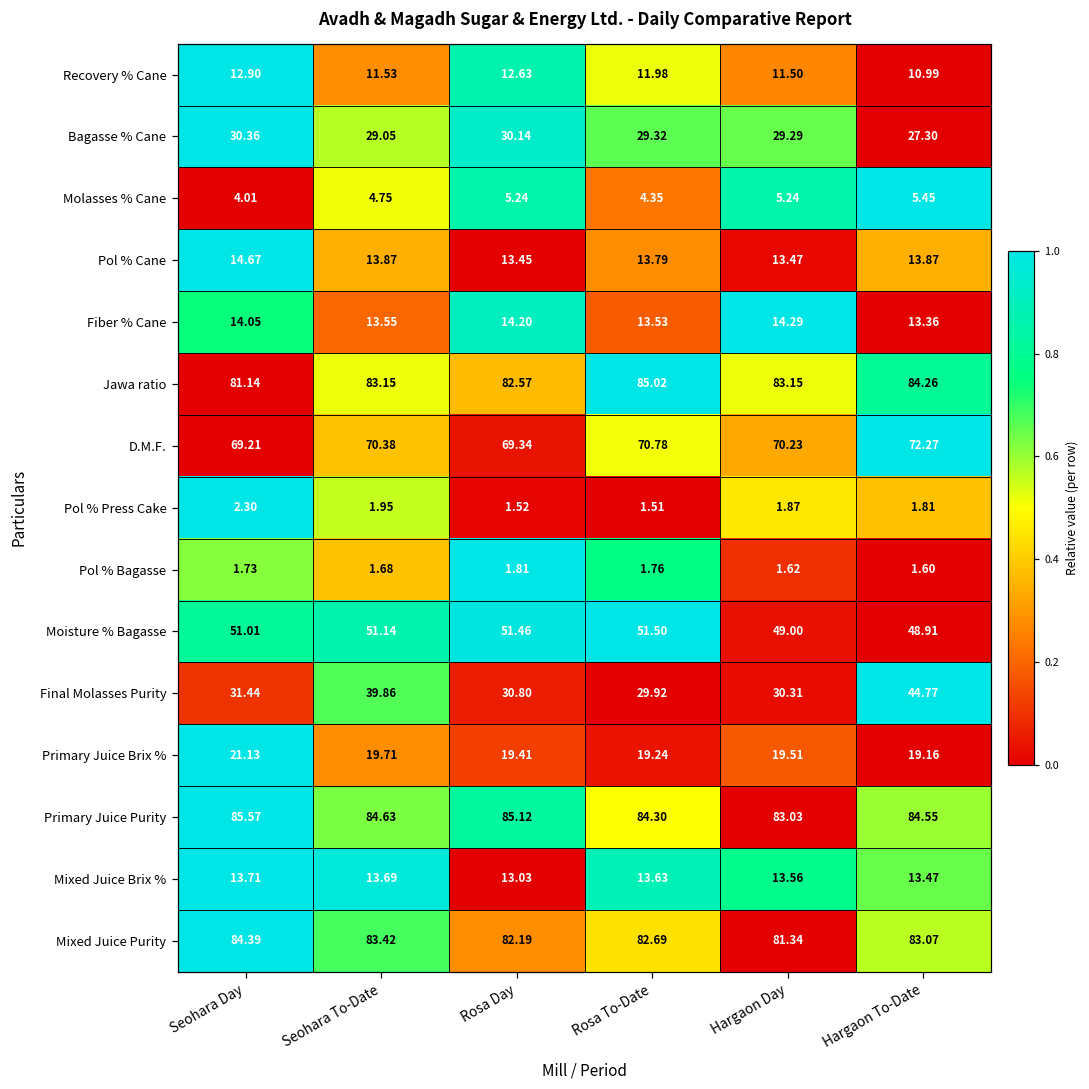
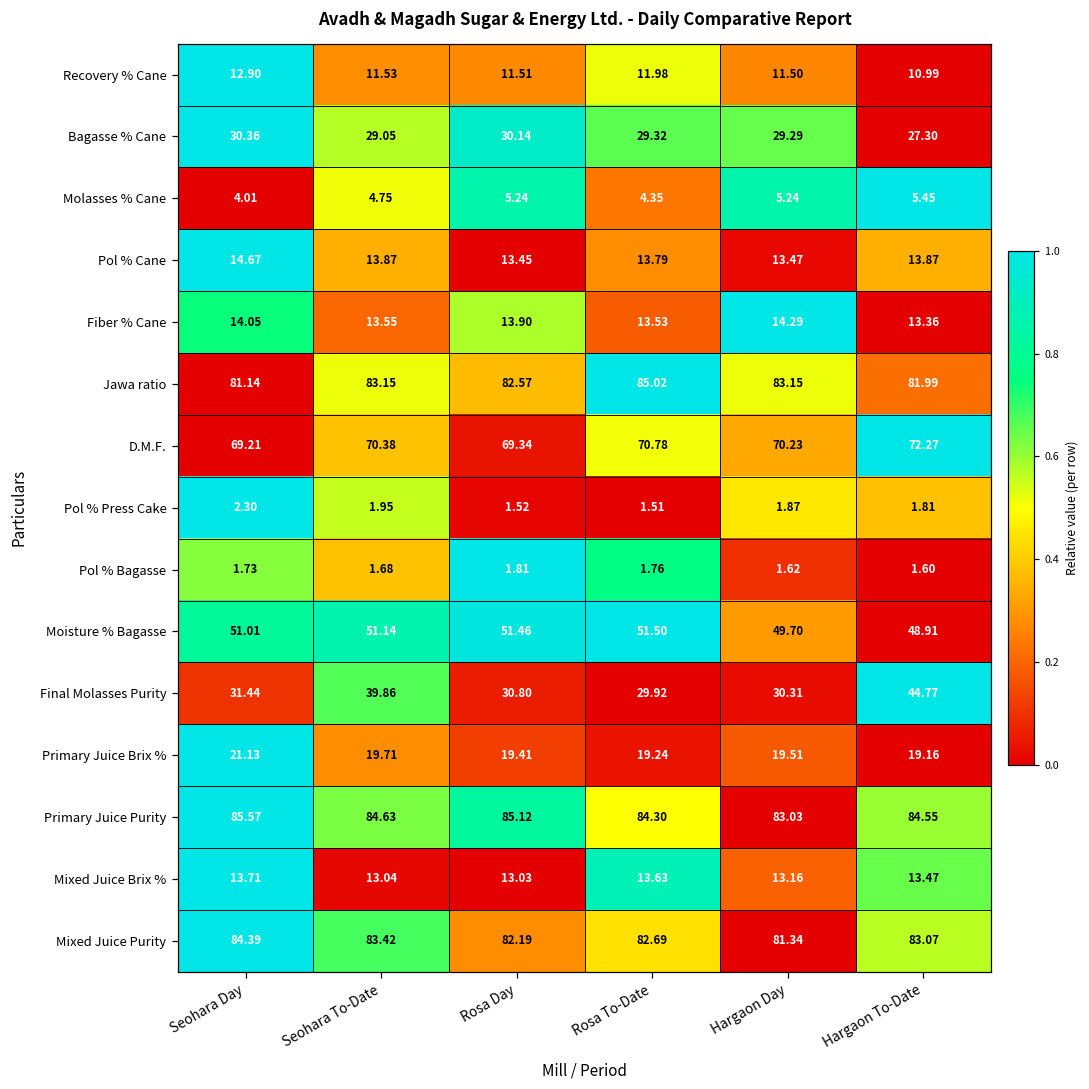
  {
    "Recovery % Cane": {
      "Seohara Day": 12.90,
      "Seohara To-Date": 11.53,
-     "Rosa Day": 12.63,
+     "Rosa Day": 11.51,
      "Rosa To-Date": 11.98,
      "Hargaon Day": 11.50,
      "Hargaon To-Date": 10.99
    },
    "Bagasse % Cane": {
      "Seohara Day": 30.36,
      "Seohara To-Date": 29.05,
      "Rosa Day": 30.14,
      "Rosa To-Date": 29.32,
      "Hargaon Day": 29.29,
      "Hargaon To-Date": 27.30
    },
    "Molasses % Cane": {
      "Seohara Day": 4.01,
      "Seohara To-Date": 4.75,
      "Rosa Day": 5.24,
      "Rosa To-Date": 4.35,
      "Hargaon Day": 5.24,
      "Hargaon To-Date": 5.45
    },
    "Pol % Cane": {
      "Seohara Day": 14.67,
      "Seohara To-Date": 13.87,
      "Rosa Day": 13.45,
      "Rosa To-Date": 13.79,
      "Hargaon Day": 13.47,
      "Hargaon To-Date": 13.87
    },
    "Fiber % Cane": {
      "Seohara Day": 14.05,
      "Seohara To-Date": 13.55,
-     "Rosa Day": 14.20,
+     "Rosa Day": 13.90,
      "Rosa To-Date": 13.53,
      "Hargaon Day": 14.29,
      "Hargaon To-Date": 13.36
    },
    "Jawa ratio": {
      "Seohara Day": 81.14,
      "Seohara To-Date": 83.15,
      "Rosa Day": 82.57,
      "Rosa To-Date": 85.02,
      "Hargaon Day": 83.15,
-     "Hargaon To-Date": 84.26
+     "Hargaon To-Date": 81.99
    },
    "D.M.F.": {
      "Seohara Day": 69.21,
      "Seohara To-Date": 70.38,
      "Rosa Day": 69.34,
      "Rosa To-Date": 70.78,
      "Hargaon Day": 70.23,
      "Hargaon To-Date": 72.27
    },
    "Pol % Press Cake": {
      "Seohara Day": 2.30,
      "Seohara To-Date": 1.95,
      "Rosa Day": 1.52,
      "Rosa To-Date": 1.51,
      "Hargaon Day": 1.87,
      "Hargaon To-Date": 1.81
    },
    "Pol % Bagasse": {
      "Seohara Day": 1.73,
      "Seohara To-Date": 1.68,
      "Rosa Day": 1.81,
      "Rosa To-Date": 1.76,
      "Hargaon Day": 1.62,
      "Hargaon To-Date": 1.60
    },
    "Moisture % Bagasse": {
      "Seohara Day": 51.01,
      "Seohara To-Date": 51.14,
      "Rosa Day": 51.46,
      "Rosa To-Date": 51.50,
-     "Hargaon Day": 49.00,
+     "Hargaon Day": 49.70,
      "Hargaon To-Date": 48.91
    },
    "Final Molasses Purity": {
      "Seohara Day": 31.44,
      "Seohara To-Date": 39.86,
      "Rosa Day": 30.80,
      "Rosa To-Date": 29.92,
      "Hargaon Day": 30.31,
      "Hargaon To-Date": 44.77
    },
    "Primary Juice Brix %": {
      "Seohara Day": 21.13,
      "Seohara To-Date": 19.71,
      "Rosa Day": 19.41,
      "Rosa To-Date": 19.24,
      "Hargaon Day": 19.51,
      "Hargaon To-Date": 19.16
    },
    "Primary Juice Purity": {
      "Seohara Day": 85.57,
      "Seohara To-Date": 84.63,
      "Rosa Day": 85.12,
      "Rosa To-Date": 84.30,
      "Hargaon Day": 83.03,
      "Hargaon To-Date": 84.55
    },
    "Mixed Juice Brix %": {
      "Seohara Day": 13.71,
-     "Seohara To-Date": 13.69,
+     "Seohara To-Date": 13.04,
      "Rosa Day": 13.03,
      "Rosa To-Date": 13.63,
-     "Hargaon Day": 13.56,
+     "Hargaon Day": 13.16,
      "Hargaon To-Date": 13.47
    },
    "Mixed Juice Purity": {
      "Seohara Day": 84.39,
      "Seohara To-Date": 83.42,
      "Rosa Day": 82.19,
      "Rosa To-Date": 82.69,
      "Hargaon Day": 81.34,
      "Hargaon To-Date": 83.07
    }
  }
